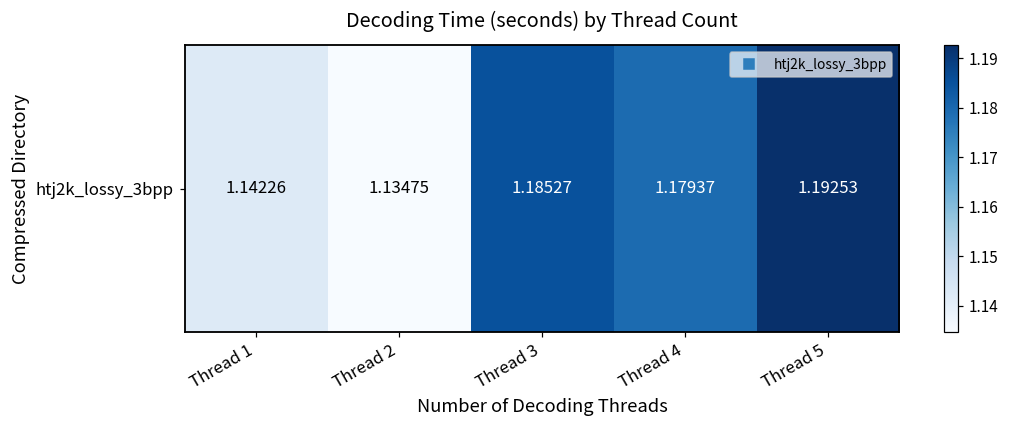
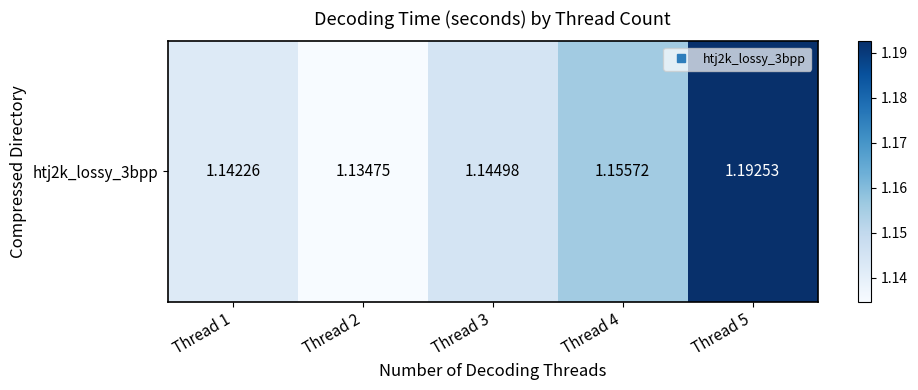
  {
    "htj2k_lossy_3bpp": {
      "Thread 1": 1.14226,
      "Thread 2": 1.13475,
-     "Thread 3": 1.18527,
-     "Thread 4": 1.17937,
+     "Thread 3": 1.14498,
+     "Thread 4": 1.15572,
      "Thread 5": 1.19253
    }
  }
